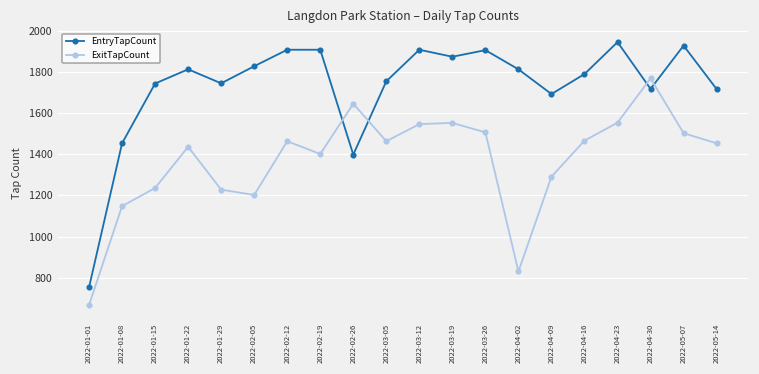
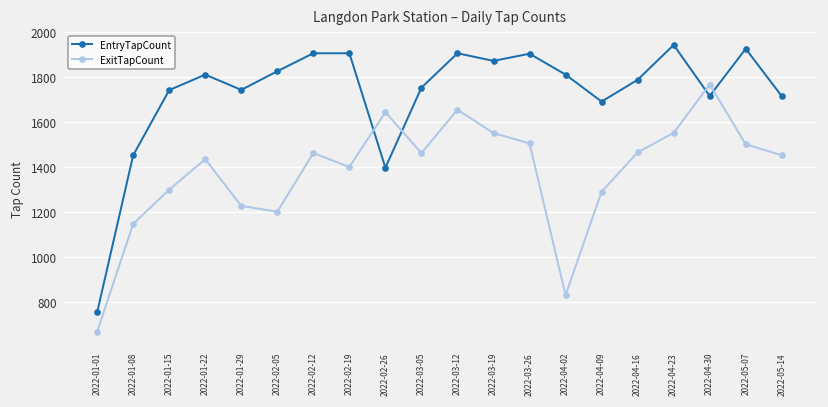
  {
    "EntryTapCount": {
      "2022-01-01": 750,
      "2022-01-08": 1450,
      "2022-01-15": 1740,
      "2022-01-22": 1810,
      "2022-01-29": 1740,
      "2022-02-05": 1830,
      "2022-02-12": 1910,
      "2022-02-19": 1910,
      "2022-02-26": 1400,
      "2022-03-05": 1750,
      "2022-03-12": 1910,
      "2022-03-19": 1870,
      "2022-03-26": 1910,
      "2022-04-02": 1810,
      "2022-04-09": 1690,
      "2022-04-16": 1790,
      "2022-04-23": 1940,
      "2022-04-30": 1720,
      "2022-05-07": 1930,
      "2022-05-14": 1720
    },
    "ExitTapCount": {
      "2022-01-01": 670,
      "2022-01-08": 1150,
-     "2022-01-15": 1240,
+     "2022-01-15": 1300,
      "2022-01-22": 1440,
      "2022-01-29": 1230,
      "2022-02-05": 1200,
      "2022-02-12": 1460,
      "2022-02-19": 1400,
      "2022-02-26": 1650,
      "2022-03-05": 1460,
-     "2022-03-12": 1550,
+     "2022-03-12": 1660,
      "2022-03-19": 1550,
      "2022-03-26": 1510,
      "2022-04-02": 830,
      "2022-04-09": 1290,
      "2022-04-16": 1470,
      "2022-04-23": 1550,
      "2022-04-30": 1770,
      "2022-05-07": 1500,
      "2022-05-14": 1450
    }
  }
